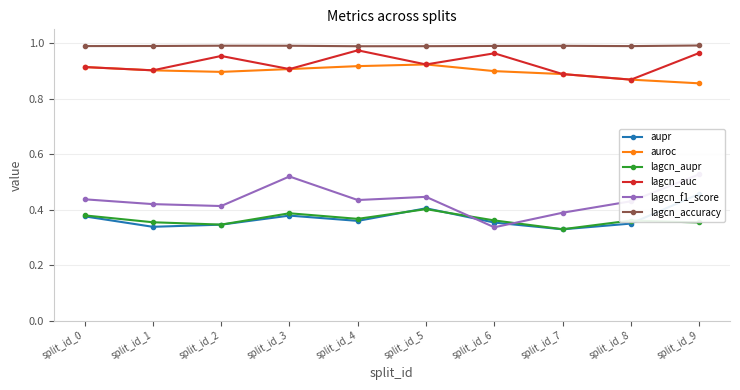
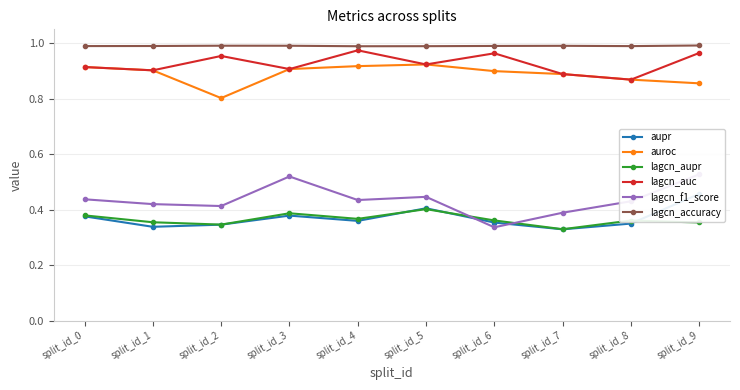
  {
    "aupr": {
      "split_id_1": 0.34,
      "split_id_8": 0.35
    },
    "auroc": {
-     "split_id_2": 0.90,
+     "split_id_2": 0.80,
      "split_id_4": 0.92,
      "split_id_6": 0.90,
      "split_id_9": 0.86
    },
    "lagcn_aupr": {
      "split_id_1": 0.36,
      "split_id_9": 0.35
    },
    "lagcn_auc": {
      "split_id_2": 0.95,
      "split_id_4": 0.97,
      "split_id_6": 0.96,
      "split_id_9": 0.96
    },
    "lagcn_f1_score": {
      "split_id_0": 0.44,
      "split_id_1": 0.42,
      "split_id_2": 0.41,
      "split_id_3": 0.52,
      "split_id_4": 0.44,
      "split_id_5": 0.45,
      "split_id_6": 0.34,
      "split_id_7": 0.39
    },
    "lagcn_accuracy": {
      "split_id_0": 0.99,
      "split_id_1": 0.99,
      "split_id_2": 0.99,
      "split_id_3": 0.99,
      "split_id_4": 0.99,
      "split_id_5": 0.99,
      "split_id_6": 0.99,
      "split_id_7": 0.99,
      "split_id_8": 0.99,
      "split_id_9": 0.99
    }
  }
